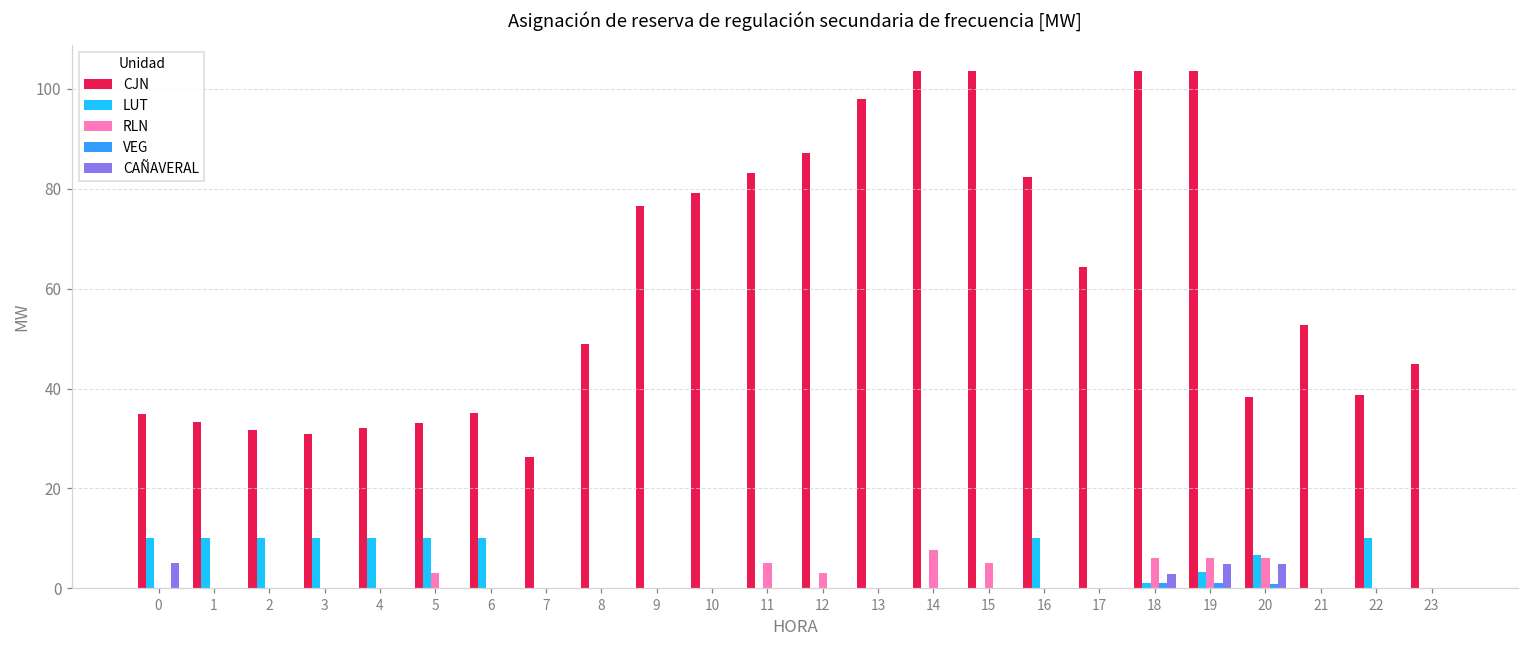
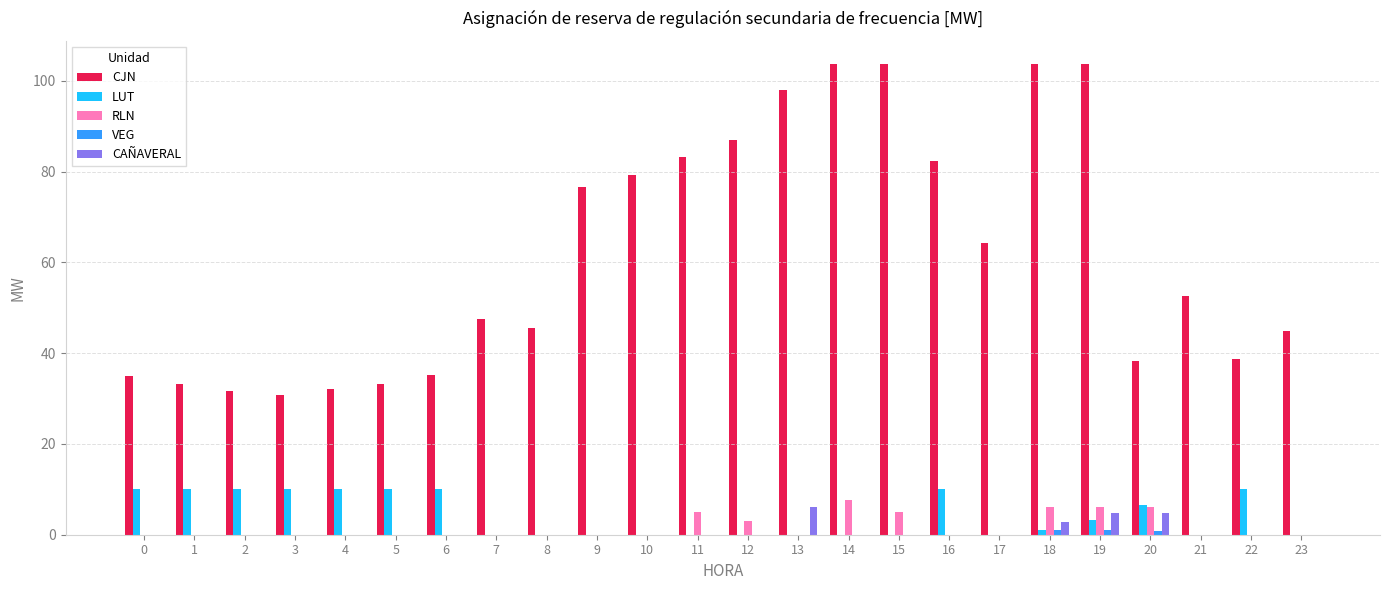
  {
    "CJN": {
      "0": 35,
      "1": 33,
      "2": 32,
      "3": 31,
      "4": 32,
      "5": 33,
      "6": 35,
-     "7": 26,
-     "8": 49,
+     "7": 47,
+     "8": 45,
      "9": 77,
      "10": 79,
      "11": 83,
      "12": 87,
      "13": 98,
      "14": 104,
      "15": 104,
      "16": 82,
      "17": 64,
      "18": 104,
      "19": 104,
      "20": 38,
      "21": 53,
      "22": 39,
      "23": 45
    },
    "RLN": {
      "0": 0,
      "1": 0,
      "2": 0,
      "3": 0,
      "4": 0,
-     "5": 3,
+     "5": 0,
      "6": 0,
      "7": 0,
      "8": 0,
      "9": 0,
      "10": 0,
      "11": 5,
      "12": 3,
      "13": 0,
      "14": 8,
      "15": 5,
      "16": 0,
      "17": 0,
      "18": 6,
      "19": 6,
      "20": 6,
      "21": 0,
      "22": 0,
      "23": 0
    },
    "CAÑAVERAL": {
-     "0": 5,
+     "0": 0,
      "1": 0,
      "2": 0,
      "3": 0,
      "4": 0,
      "5": 0,
      "6": 0,
      "7": 0,
      "8": 0,
      "9": 0,
      "10": 0,
      "11": 0,
      "12": 0,
-     "13": 0,
+     "13": 6,
      "14": 0,
      "15": 0,
      "16": 0,
      "17": 0,
      "18": 3,
      "19": 5,
      "20": 5,
      "21": 0,
      "22": 0,
      "23": 0
    }
  }
